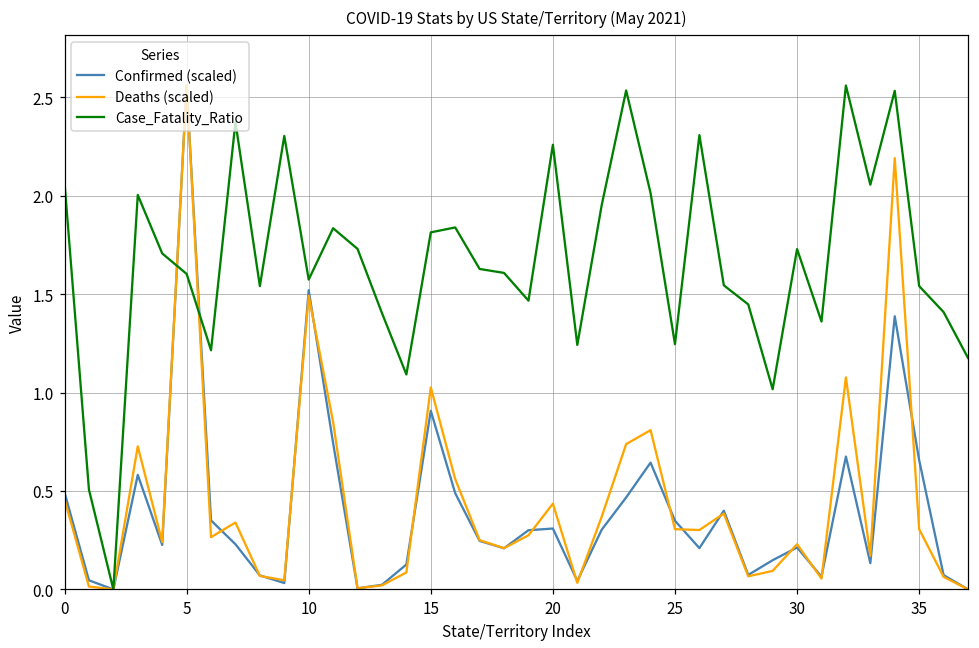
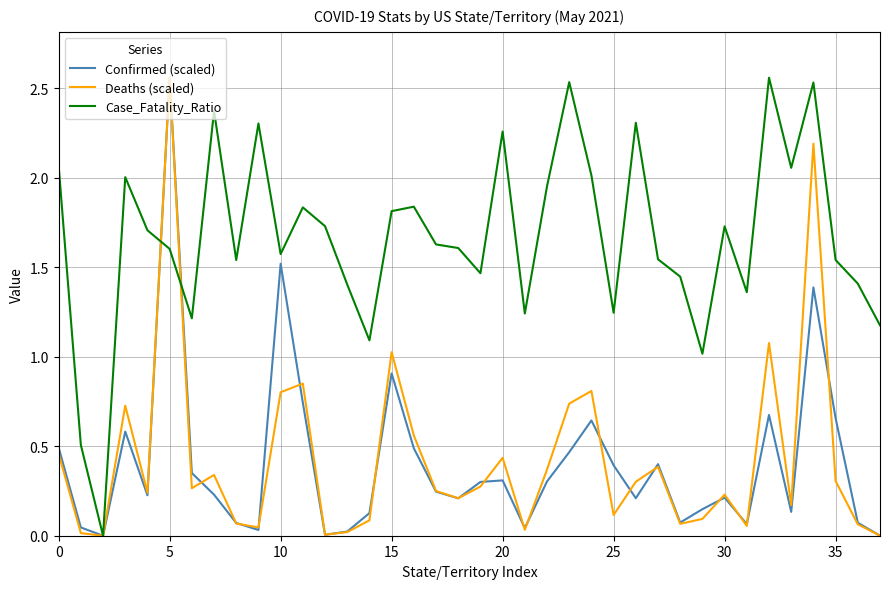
  {
    "Confirmed (scaled)": {
      "0": 0.49,
      "10": 1.52,
      "15": 0.91,
      "20": 0.31,
-     "25": 0.35,
+     "25": 0.39,
      "30": 0.21,
      "35": 0.66
    },
    "Deaths (scaled)": {
      "0": 0.46,
-     "10": 1.49,
+     "10": 0.80,
      "15": 1.03,
      "20": 0.44,
-     "25": 0.31,
+     "25": 0.12,
      "30": 0.23,
      "35": 0.31
    },
    "Case_Fatality_Ratio": {
      "0": 2.07,
      "5": 1.60,
      "10": 1.57,
      "15": 1.81,
      "20": 2.26,
      "25": 1.25,
      "30": 1.73,
      "35": 1.54
    }
  }
